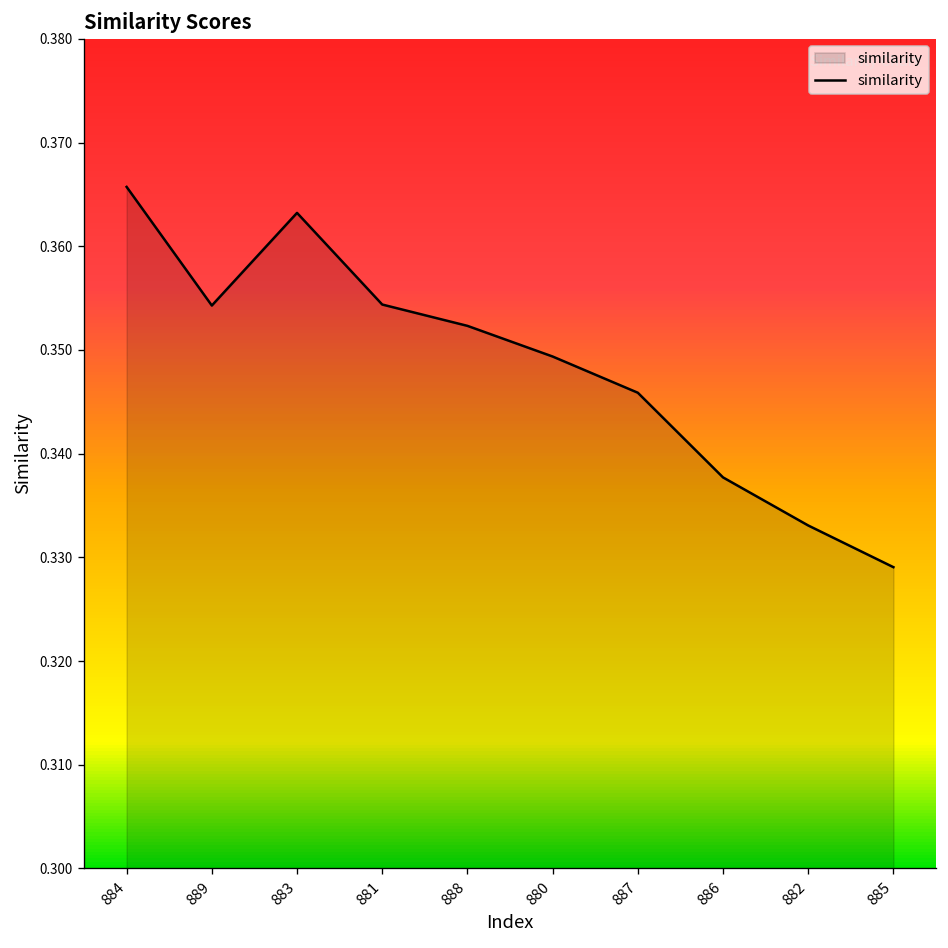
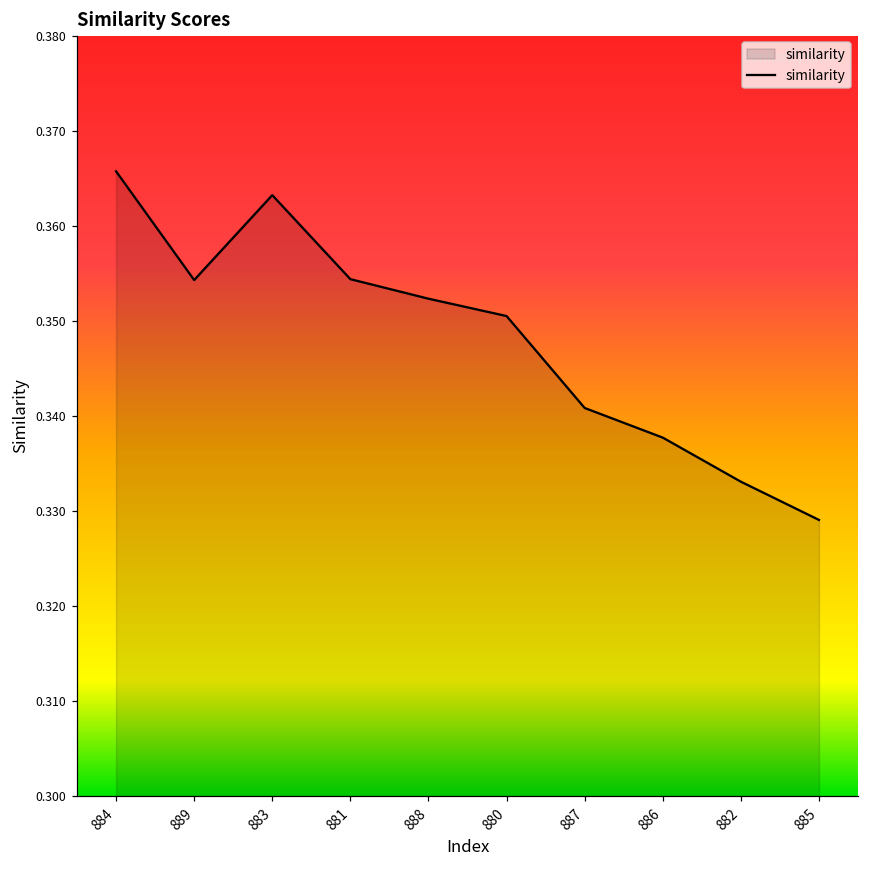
  {
    "884": 0.366,
    "889": 0.354,
    "883": 0.363,
    "881": 0.354,
    "888": 0.352,
-   "880": 0.349,
-   "887": 0.346,
+   "880": 0.350,
+   "887": 0.341,
    "886": 0.338,
    "882": 0.333,
    "885": 0.329
  }
